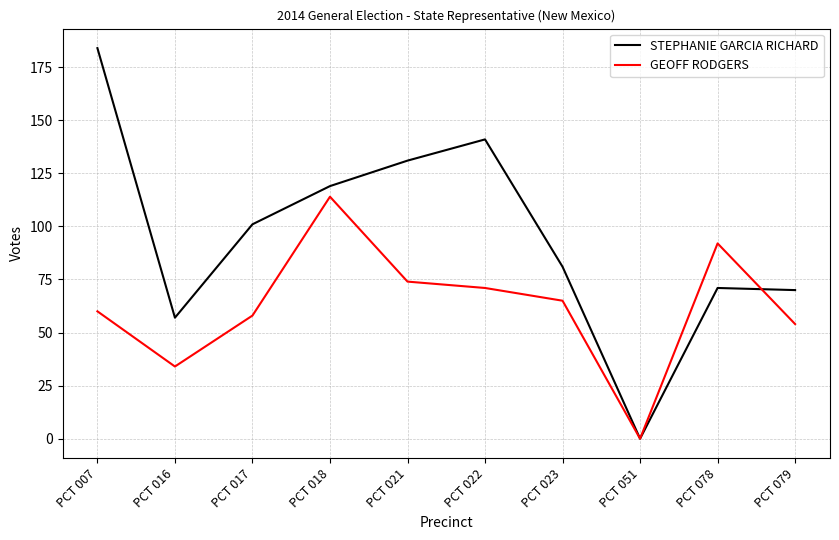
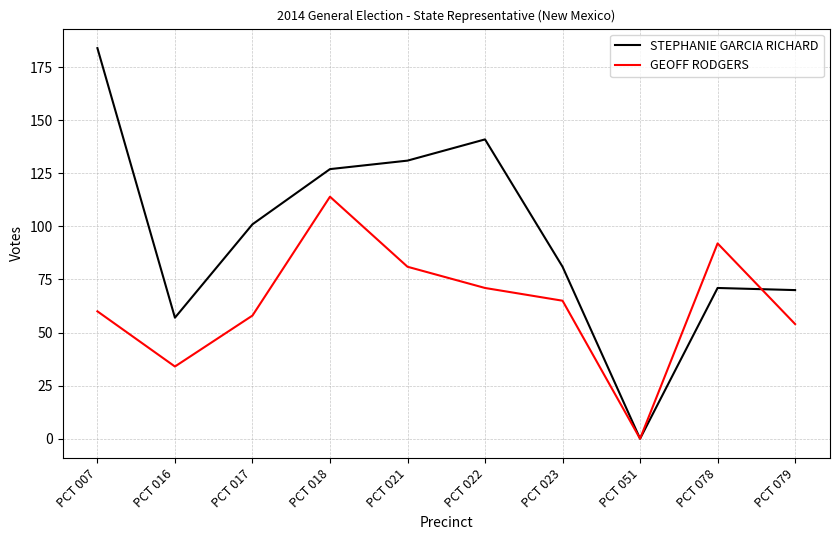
  {
    "STEPHANIE GARCIA RICHARD": {
      "PCT 007": 184,
      "PCT 016": 57,
      "PCT 017": 101,
-     "PCT 018": 119,
+     "PCT 018": 127,
      "PCT 021": 131,
      "PCT 022": 141,
      "PCT 023": 81,
      "PCT 078": 71,
      "PCT 079": 70
    },
    "GEOFF RODGERS": {
      "PCT 007": 60,
      "PCT 016": 34,
      "PCT 017": 58,
      "PCT 018": 114,
-     "PCT 021": 74,
+     "PCT 021": 81,
      "PCT 022": 71,
      "PCT 023": 65,
      "PCT 078": 92,
      "PCT 079": 54
    }
  }
